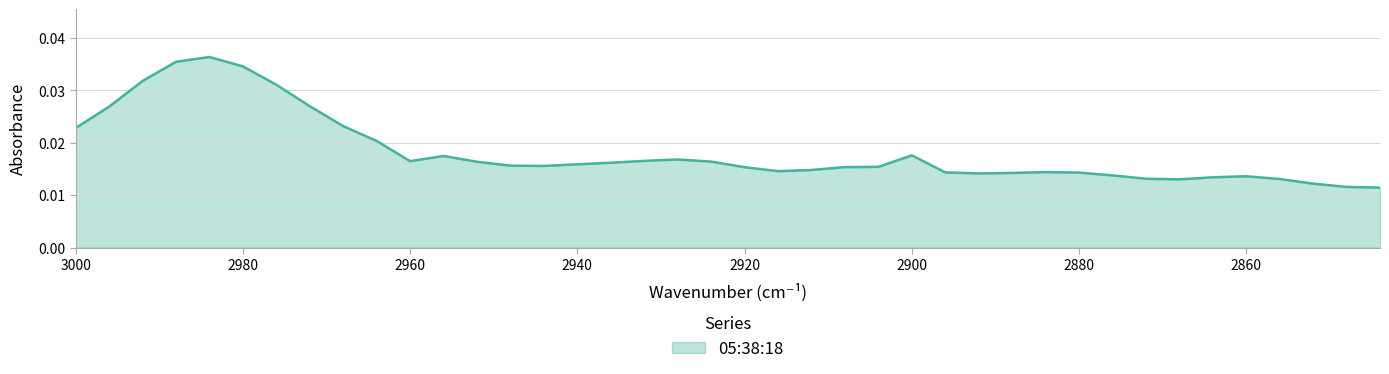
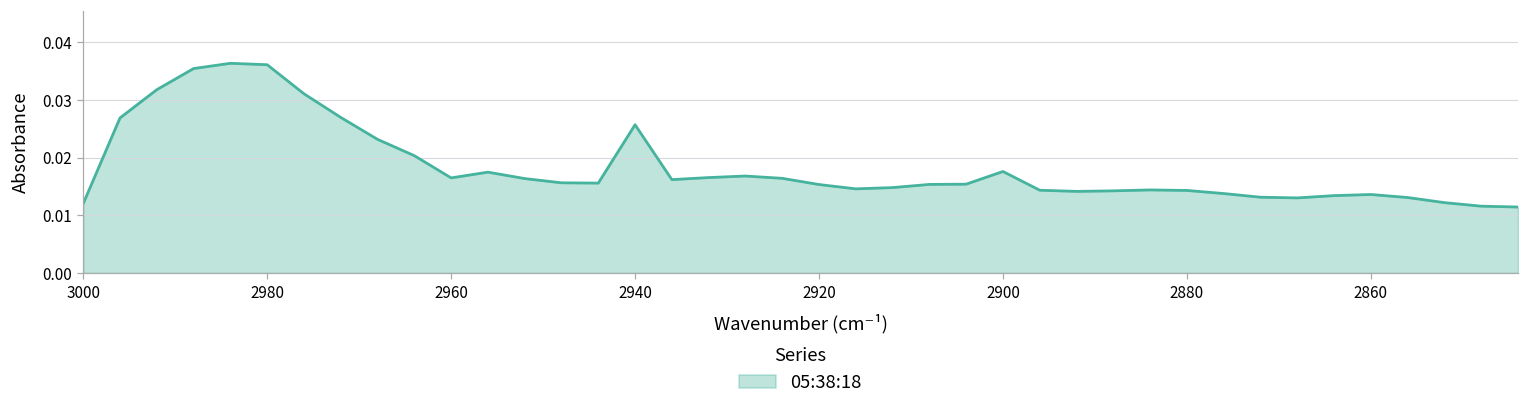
  {
-   "3000": 0.023,
-   "2980": 0.035,
+   "3000": 0.012,
+   "2980": 0.036,
    "2960": 0.016,
-   "2940": 0.016,
+   "2940": 0.026,
    "2920": 0.015,
    "2900": 0.018,
    "2880": 0.014,
    "2860": 0.014
  }
